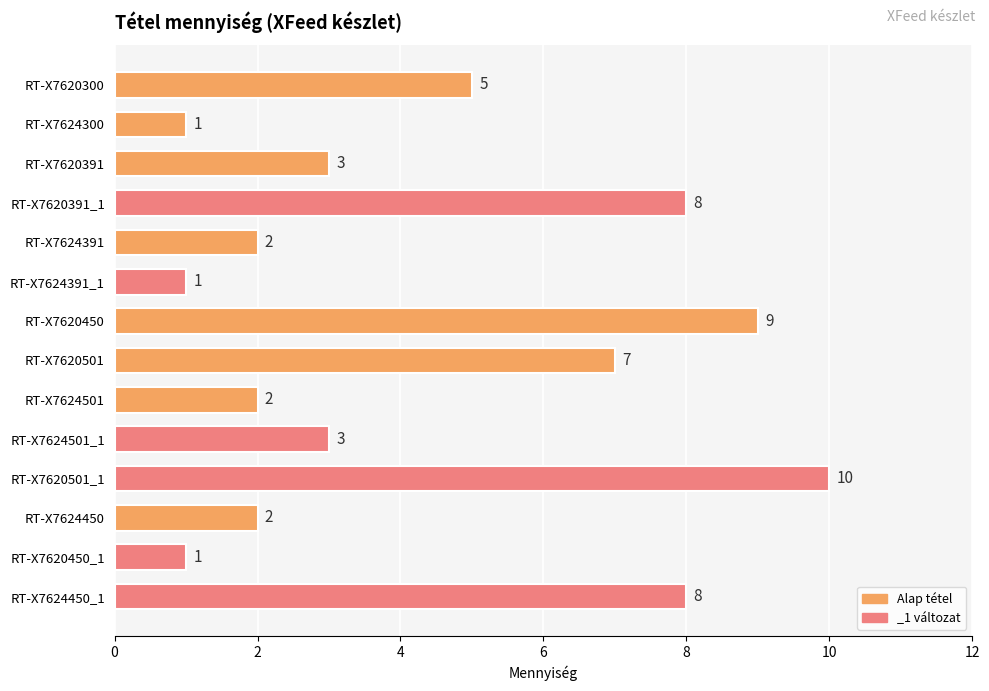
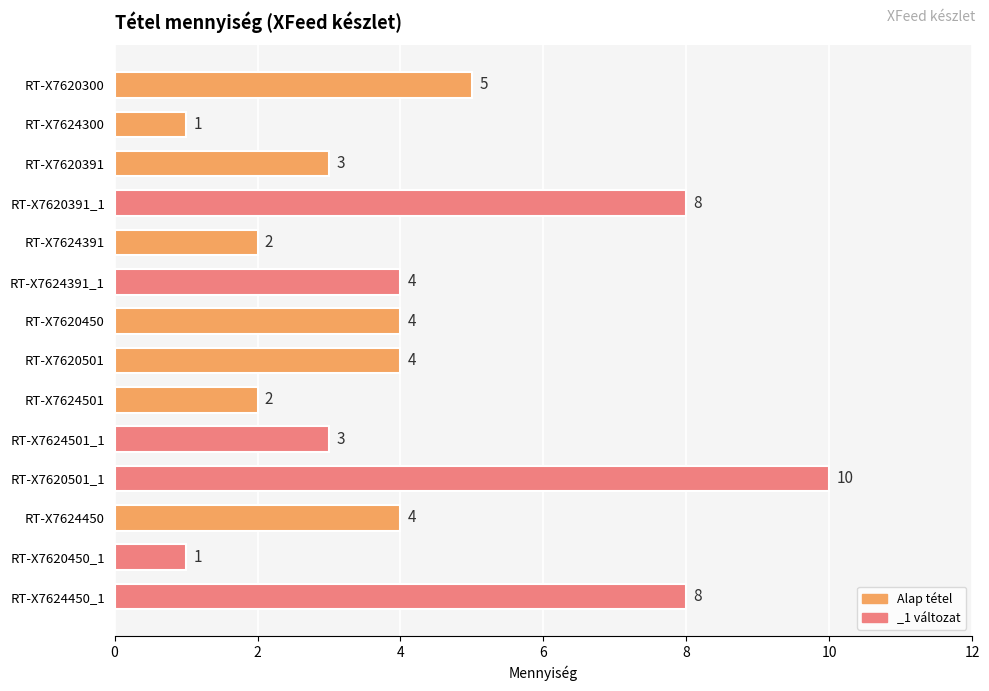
  {
    "RT-X7620300": 5,
    "RT-X7624300": 1,
    "RT-X7620391": 3,
    "RT-X7620391_1": 8,
    "RT-X7624391": 2,
-   "RT-X7624391_1": 1,
-   "RT-X7620450": 9,
-   "RT-X7620501": 7,
+   "RT-X7624391_1": 4,
+   "RT-X7620450": 4,
+   "RT-X7620501": 4,
    "RT-X7624501": 2,
    "RT-X7624501_1": 3,
    "RT-X7620501_1": 10,
-   "RT-X7624450": 2,
+   "RT-X7624450": 4,
    "RT-X7620450_1": 1,
    "RT-X7624450_1": 8
  }
